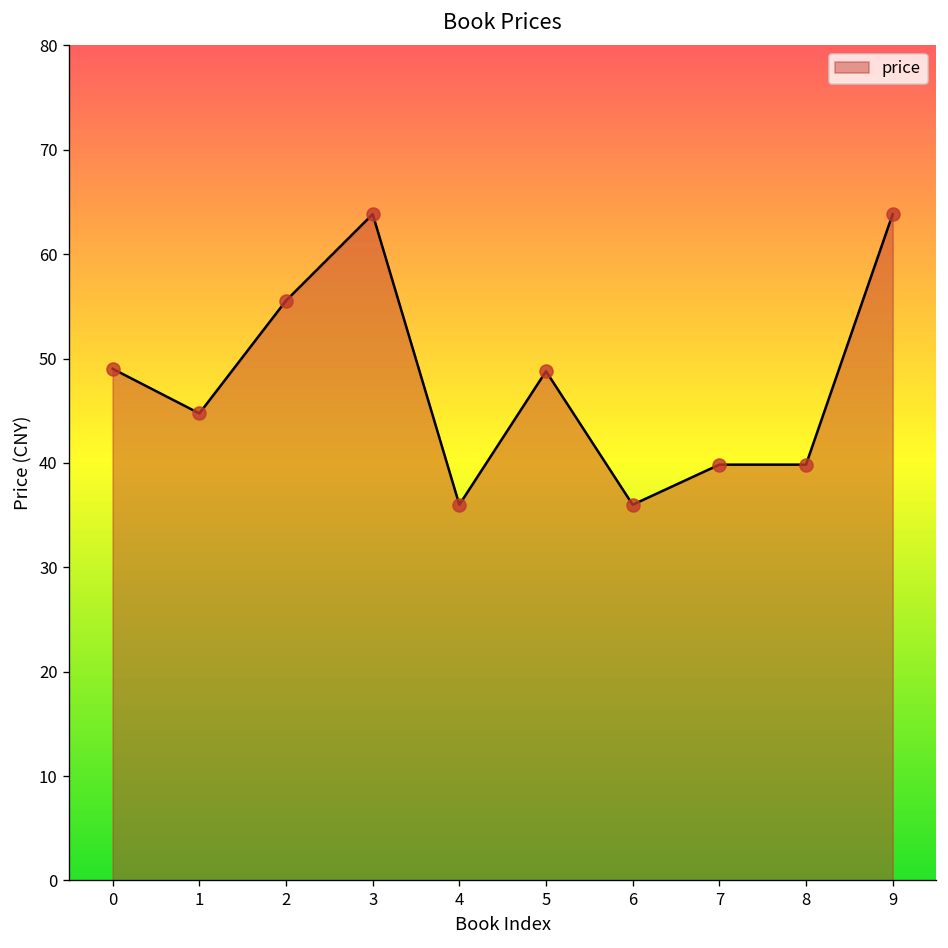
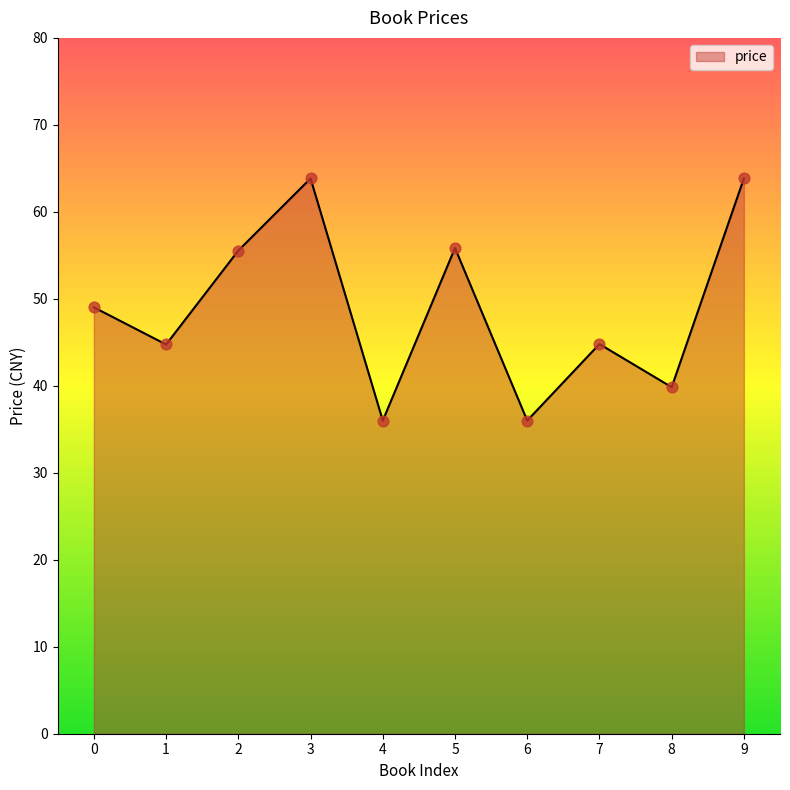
  {
    "0": 49,
    "1": 45,
    "2": 56,
    "3": 64,
    "4": 36,
-   "5": 49,
+   "5": 56,
    "6": 36,
-   "7": 40,
+   "7": 45,
    "8": 40,
    "9": 64
  }
